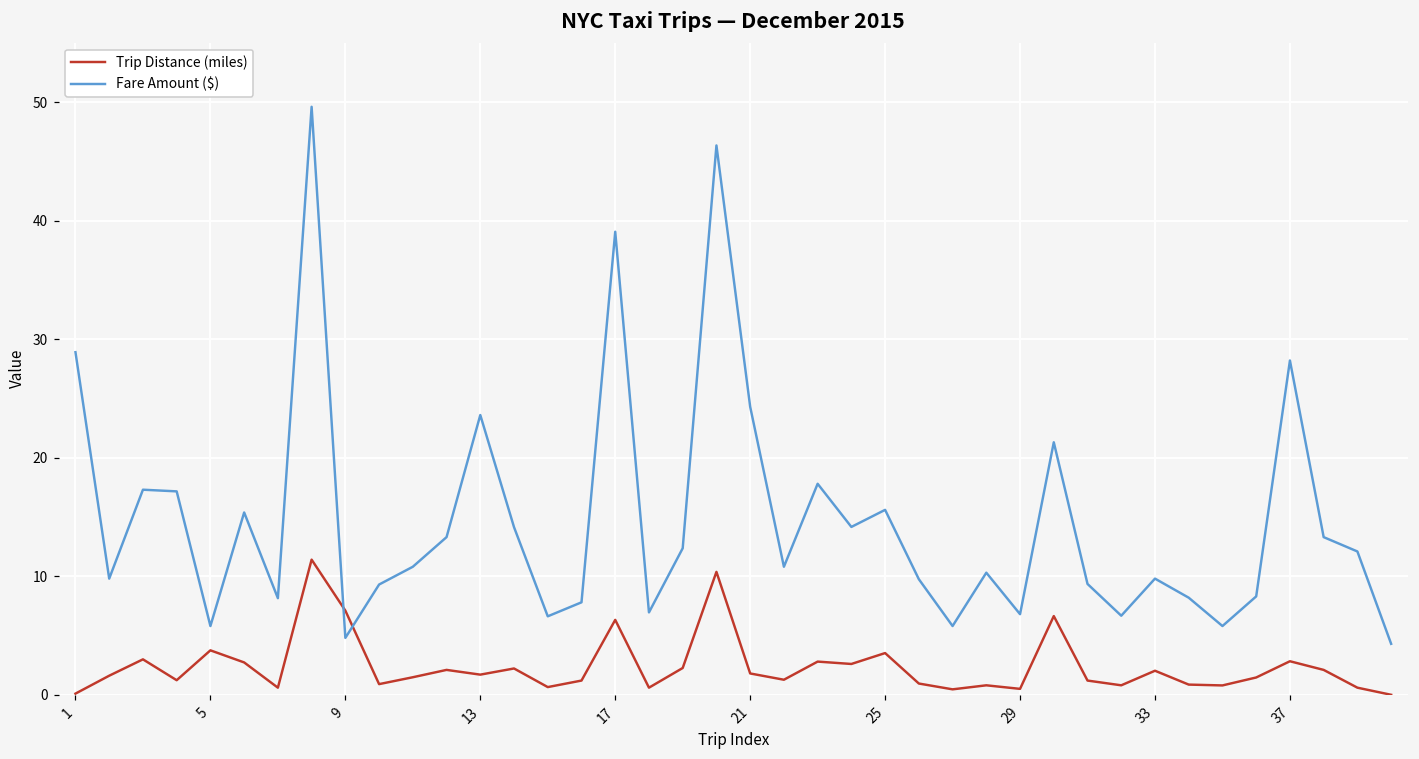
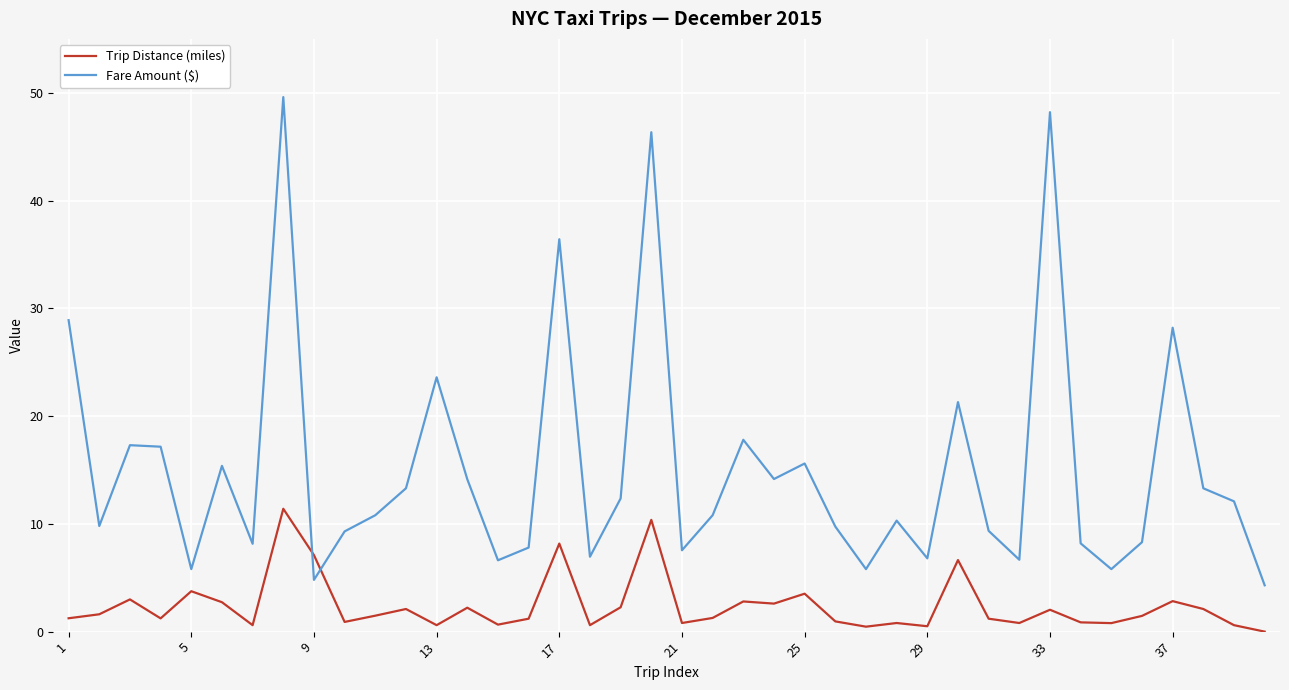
  {
    "Trip Distance (miles)": {
-     "1": 0.1,
+     "1": 1.2,
      "5": 3.8,
      "9": 7.1,
-     "13": 1.7,
-     "17": 6.3,
-     "21": 1.8,
+     "13": 0.6,
+     "17": 8.2,
+     "21": 0.8,
      "25": 3.5,
      "29": 0.5,
      "33": 2.0,
      "37": 2.8
    },
    "Fare Amount ($)": {
      "1": 28.9,
      "5": 5.8,
      "9": 4.8,
      "13": 23.6,
-     "17": 39.1,
-     "21": 24.3,
+     "17": 36.4,
+     "21": 7.6,
      "25": 15.6,
      "29": 6.8,
-     "33": 9.8,
+     "33": 48.2,
      "37": 28.2
    }
  }
